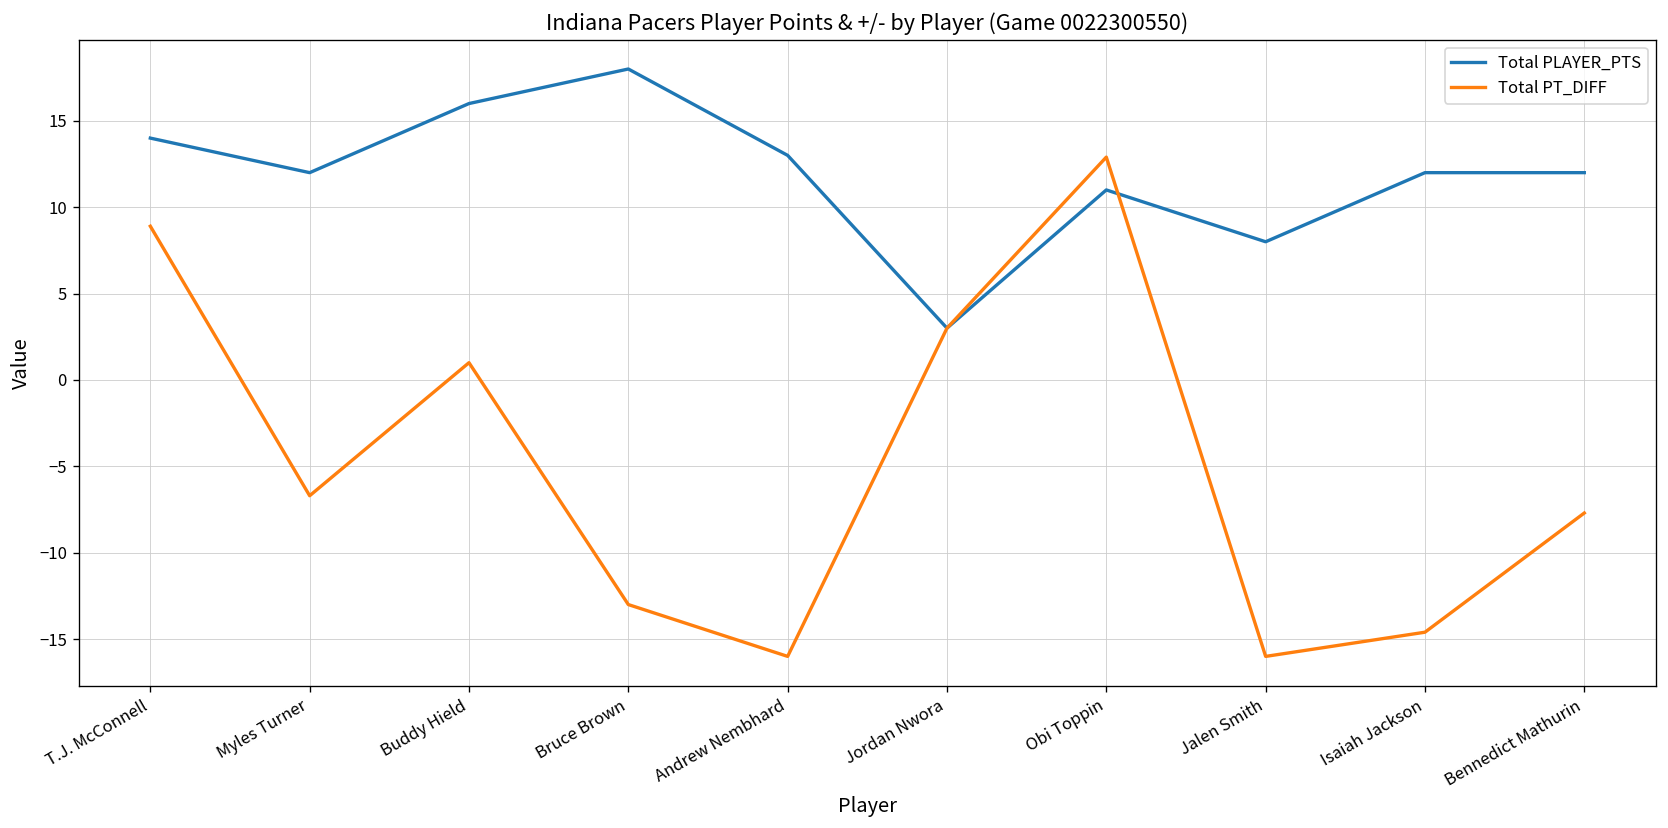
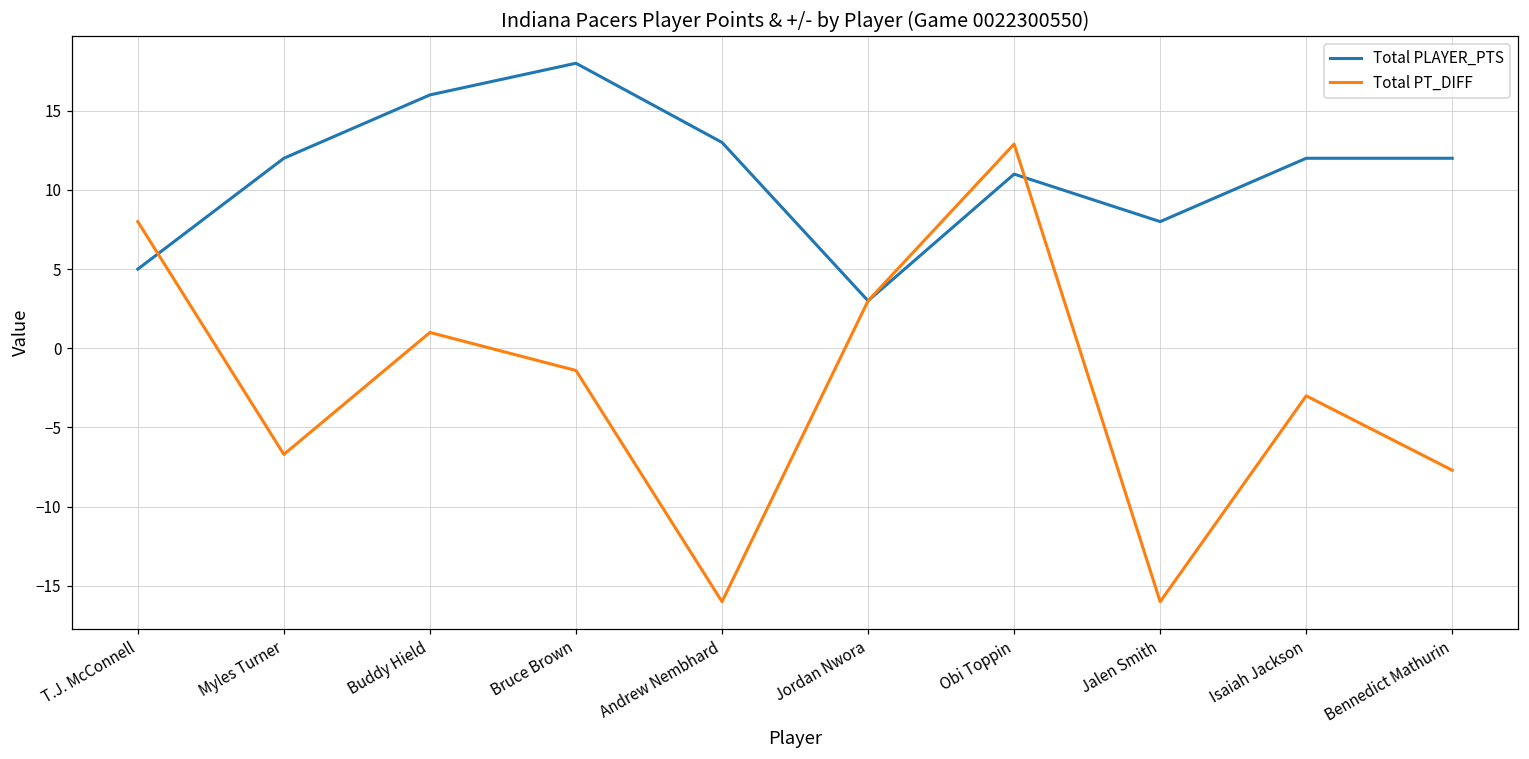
  {
    "Total PLAYER_PTS": {
-     "T.J. McConnell": 14,
+     "T.J. McConnell": 5,
      "Myles Turner": 12,
      "Buddy Hield": 16,
      "Bruce Brown": 18,
      "Andrew Nembhard": 13,
      "Obi Toppin": 11,
      "Jalen Smith": 8,
      "Isaiah Jackson": 12,
      "Bennedict Mathurin": 12
    },
    "Total PT_DIFF": {
-     "T.J. McConnell": 8.9,
+     "T.J. McConnell": 8.0,
      "Myles Turner": -6.7,
      "Buddy Hield": 1.0,
-     "Bruce Brown": -13.0,
+     "Bruce Brown": -1.4,
      "Andrew Nembhard": -16.0,
      "Obi Toppin": 12.9,
      "Jalen Smith": -16.0,
-     "Isaiah Jackson": -14.6,
+     "Isaiah Jackson": -3.0,
      "Bennedict Mathurin": -7.7
    }
  }
